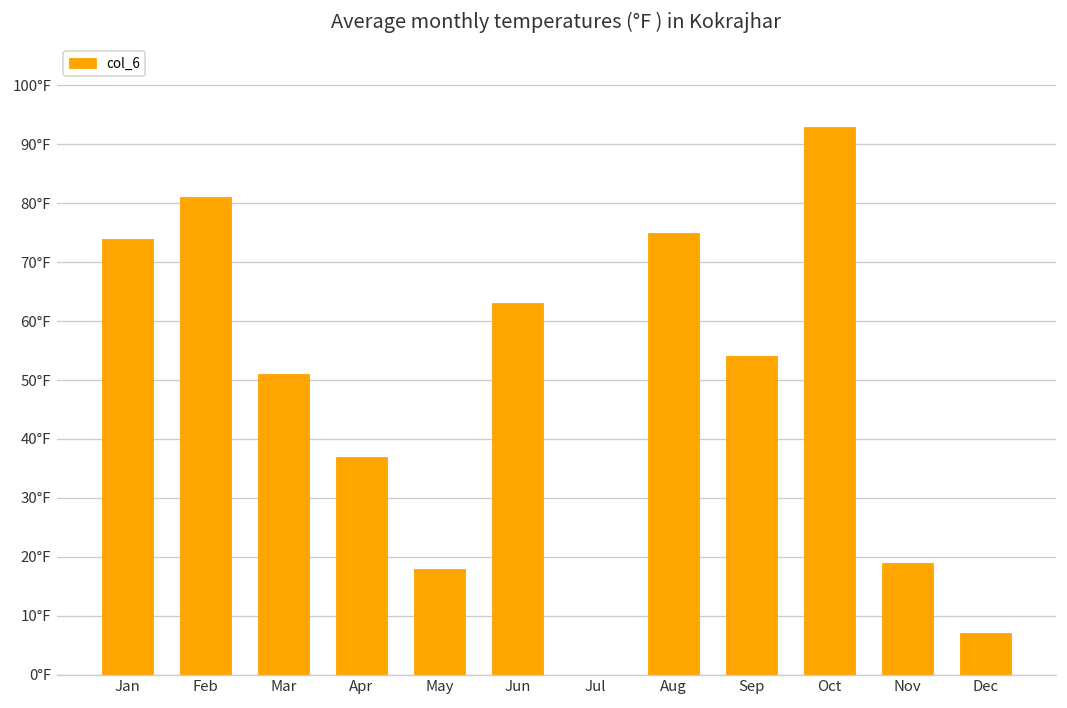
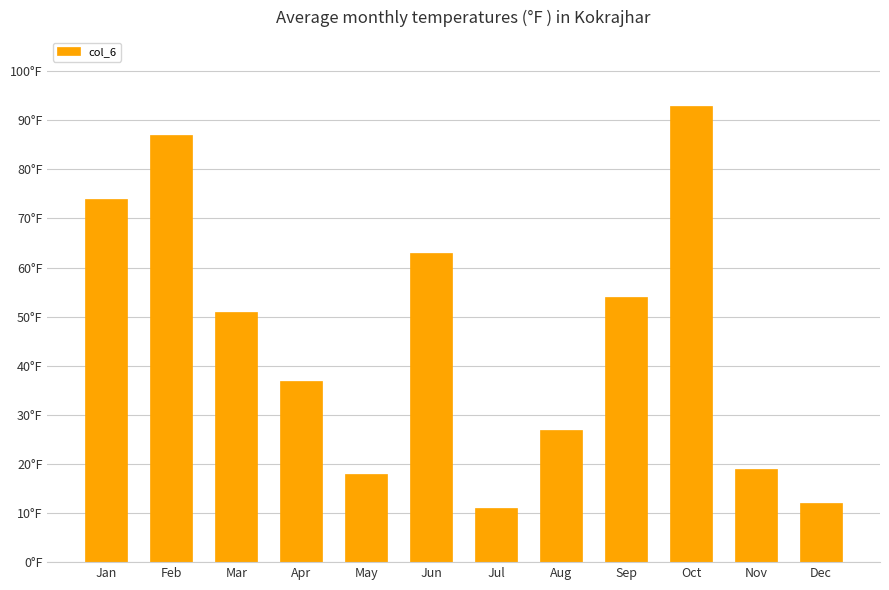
  {
    "Jan": "74°F",
-   "Feb": "81°F",
+   "Feb": "87°F",
    "Mar": "51°F",
    "Apr": "37°F",
    "May": "18°F",
    "Jun": "63°F",
-   "Jul": "0°F",
-   "Aug": "75°F",
+   "Jul": "11°F",
+   "Aug": "27°F",
    "Sep": "54°F",
    "Oct": "93°F",
    "Nov": "19°F",
-   "Dec": "7°F"
+   "Dec": "12°F"
  }
